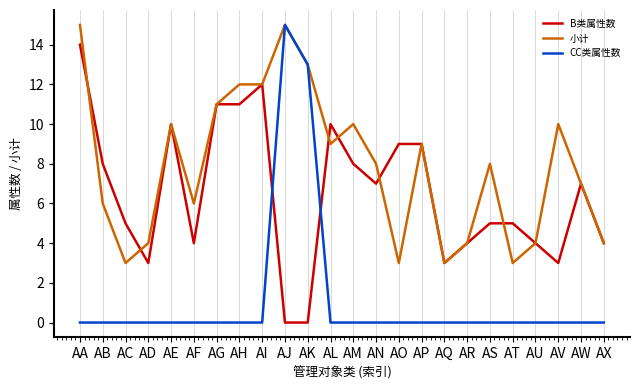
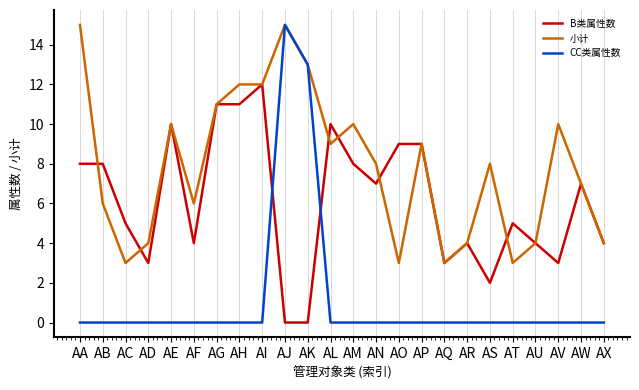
  {
    "B类属性数": {
-     "AA": 14,
+     "AA": 8,
      "AB": 8,
      "AC": 5,
      "AD": 3,
      "AF": 4,
      "AH": 11,
      "AJ": 0,
      "AK": 0,
      "AL": 10,
      "AM": 8,
      "AN": 7,
      "AO": 9,
-     "AS": 5,
+     "AS": 2,
      "AT": 5,
      "AV": 3
    },
    "小计": {
      "AA": 15,
      "AB": 6,
      "AC": 3,
      "AD": 4,
      "AF": 6,
      "AH": 12,
      "AL": 9,
      "AM": 10,
      "AN": 8,
      "AO": 3,
      "AS": 8,
      "AT": 3,
      "AV": 10
    },
    "CC类属性数": {
      "AA": 0,
      "AB": 0,
      "AC": 0,
      "AD": 0,
      "AE": 0,
      "AF": 0,
      "AG": 0,
      "AH": 0,
      "AI": 0,
      "AL": 0,
      "AM": 0,
      "AN": 0,
      "AO": 0,
      "AP": 0,
      "AQ": 0,
      "AR": 0,
      "AS": 0,
      "AT": 0,
      "AU": 0,
      "AV": 0,
      "AW": 0,
      "AX": 0
    }
  }
